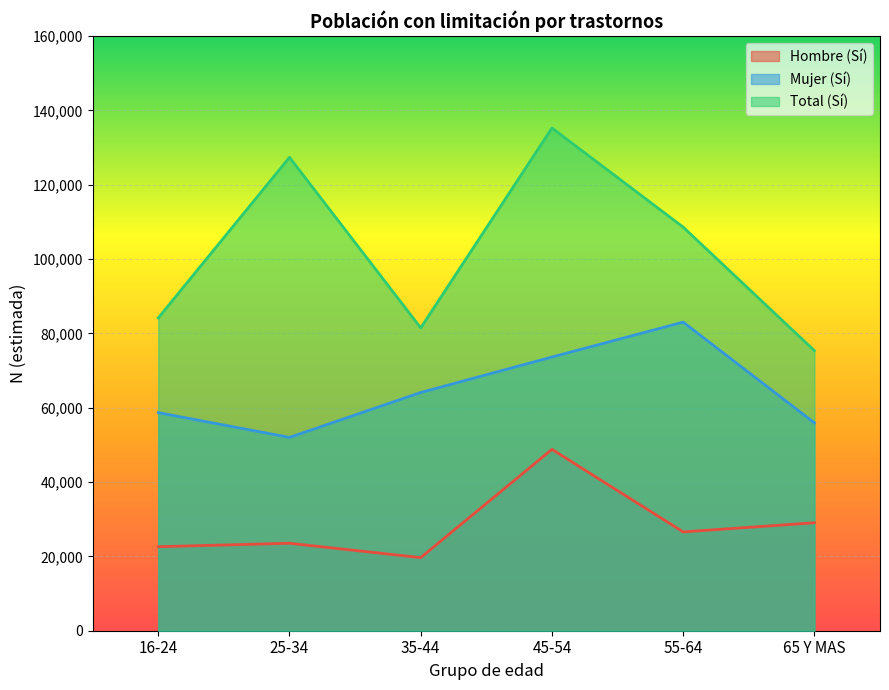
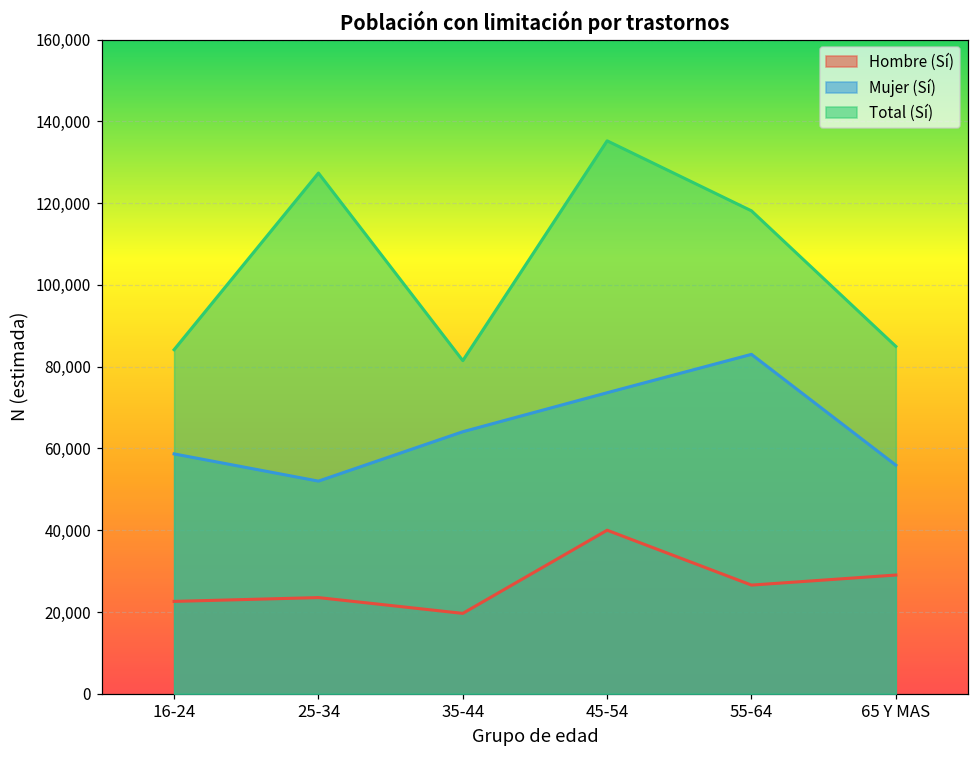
  {
    "Hombre (Sí)": {
      "16-24": "23,000",
      "25-34": "24,000",
      "35-44": "20,000",
-     "45-54": "49,000",
+     "45-54": "40,000",
      "55-64": "27,000",
      "65 Y MAS": "29,000"
    },
    "Mujer (Sí)": {
      "16-24": "59,000",
      "25-34": "52,000",
      "35-44": "64,000",
      "45-54": "74,000",
      "55-64": "83,000",
      "65 Y MAS": "56,000"
    },
    "Total (Sí)": {
      "16-24": "84,000",
      "25-34": "127,000",
      "35-44": "81,000",
      "45-54": "135,000",
-     "55-64": "109,000",
-     "65 Y MAS": "75,000"
+     "55-64": "118,000",
+     "65 Y MAS": "85,000"
    }
  }
